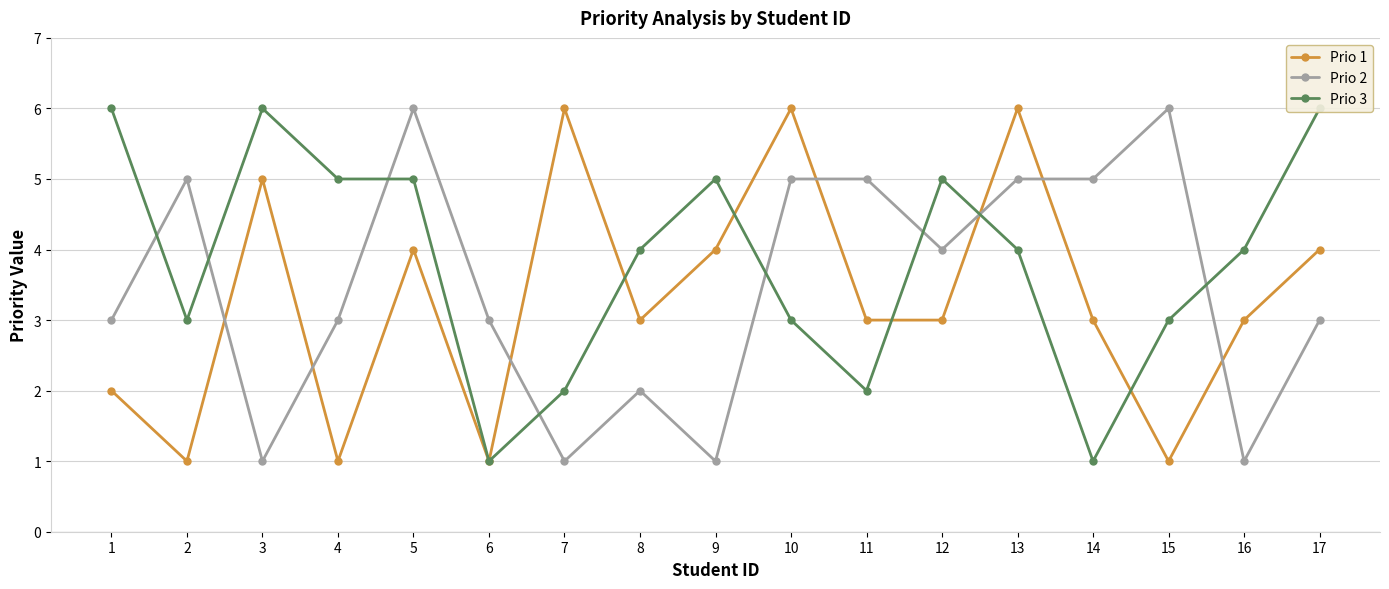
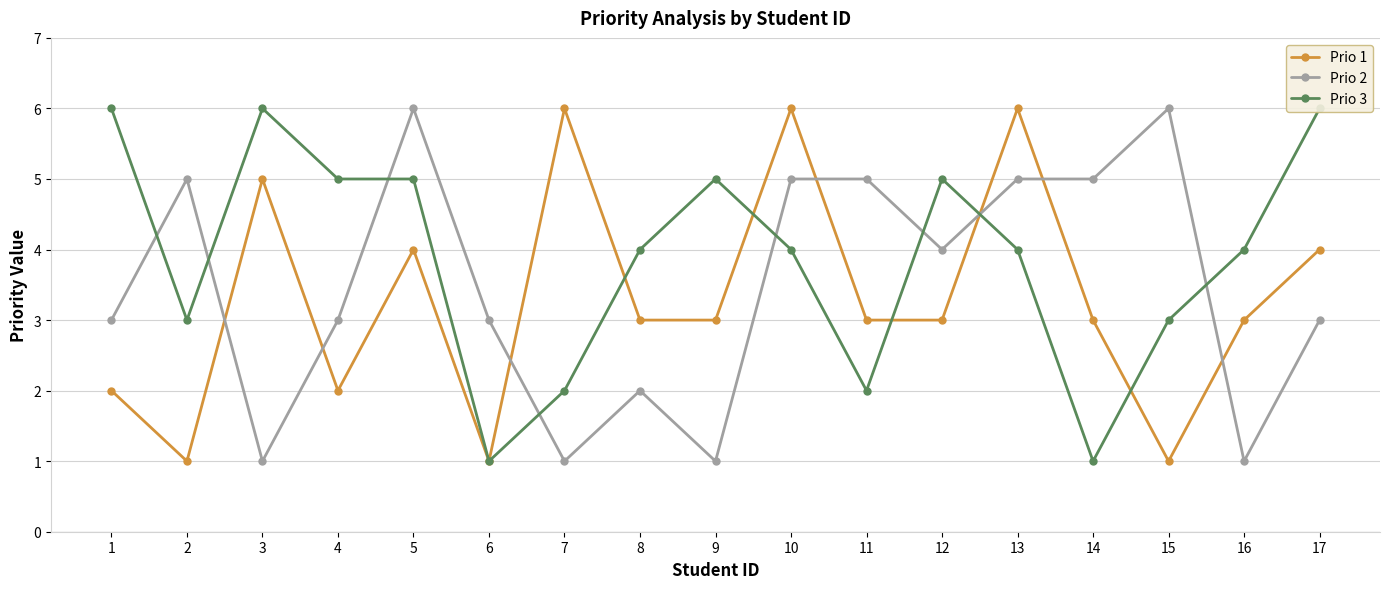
  {
    "Prio 1": {
      "1": 2,
      "2": 1,
      "3": 5,
-     "4": 1,
+     "4": 2,
      "5": 4,
      "7": 6,
      "8": 3,
-     "9": 4,
+     "9": 3,
      "10": 6,
      "11": 3,
      "12": 3,
      "13": 6,
      "14": 3,
      "15": 1,
      "16": 3,
      "17": 4
    },
    "Prio 2": {
      "1": 3,
      "2": 5,
      "3": 1,
      "4": 3,
      "5": 6,
      "6": 3,
      "7": 1,
      "8": 2,
      "9": 1,
      "10": 5,
      "11": 5,
      "12": 4,
      "13": 5,
      "14": 5,
      "15": 6,
      "16": 1,
      "17": 3
    },
    "Prio 3": {
      "1": 6,
      "2": 3,
      "3": 6,
      "4": 5,
      "5": 5,
      "7": 2,
      "8": 4,
      "9": 5,
-     "10": 3,
+     "10": 4,
      "11": 2,
      "12": 5,
      "13": 4,
      "14": 1,
      "15": 3,
      "16": 4
    }
  }
